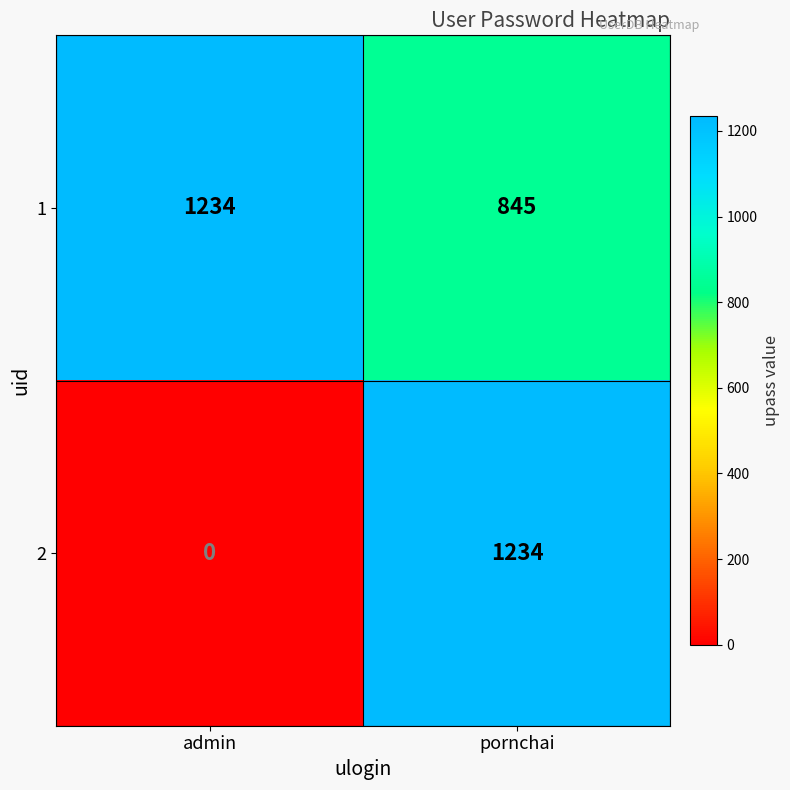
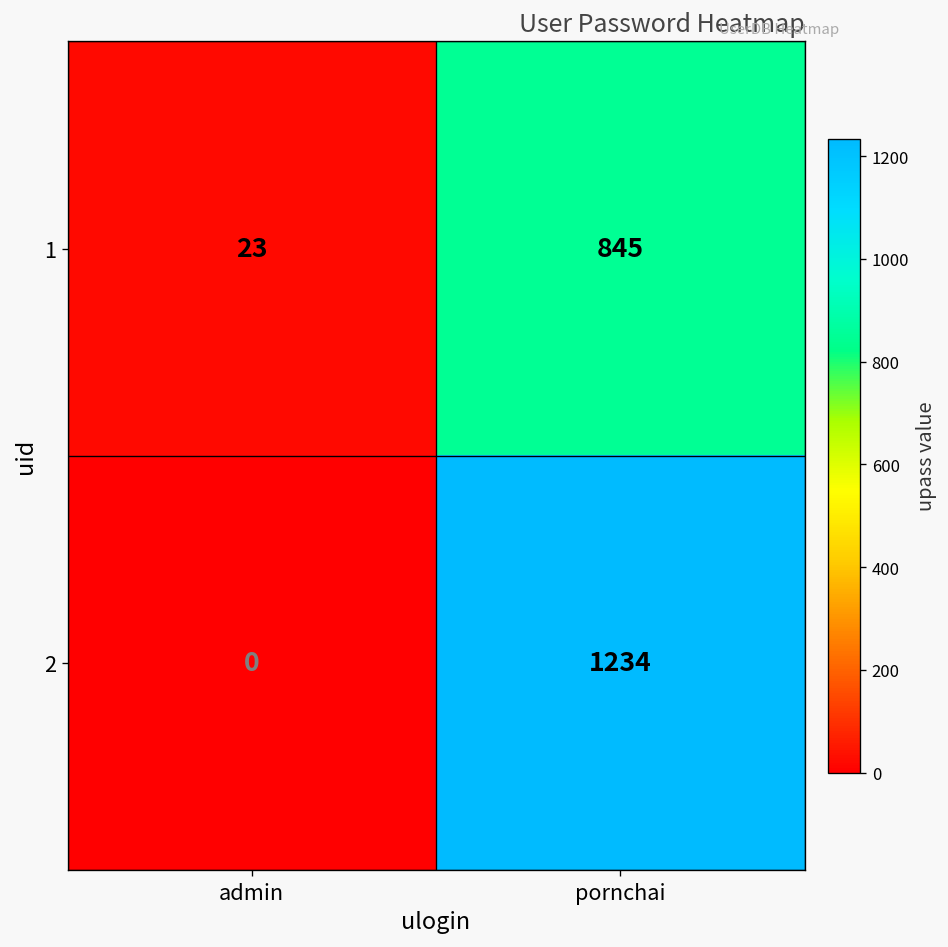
  {
    "1": {
-     "admin": 1234,
+     "admin": 23,
      "pornchai": 845
    },
    "2": {
      "admin": 0,
      "pornchai": 1234
    }
  }
